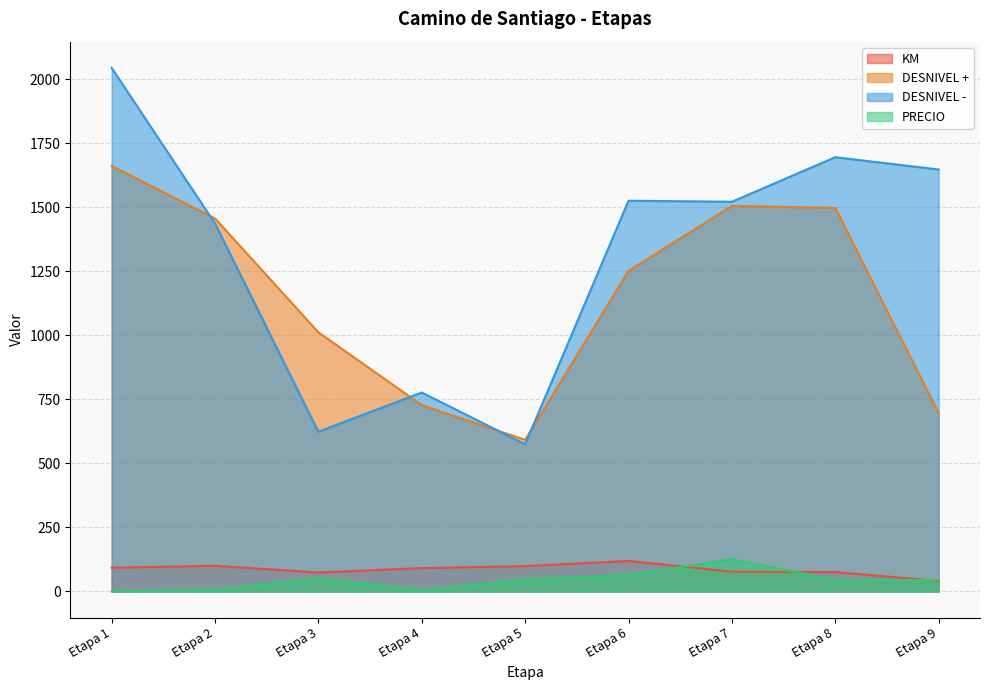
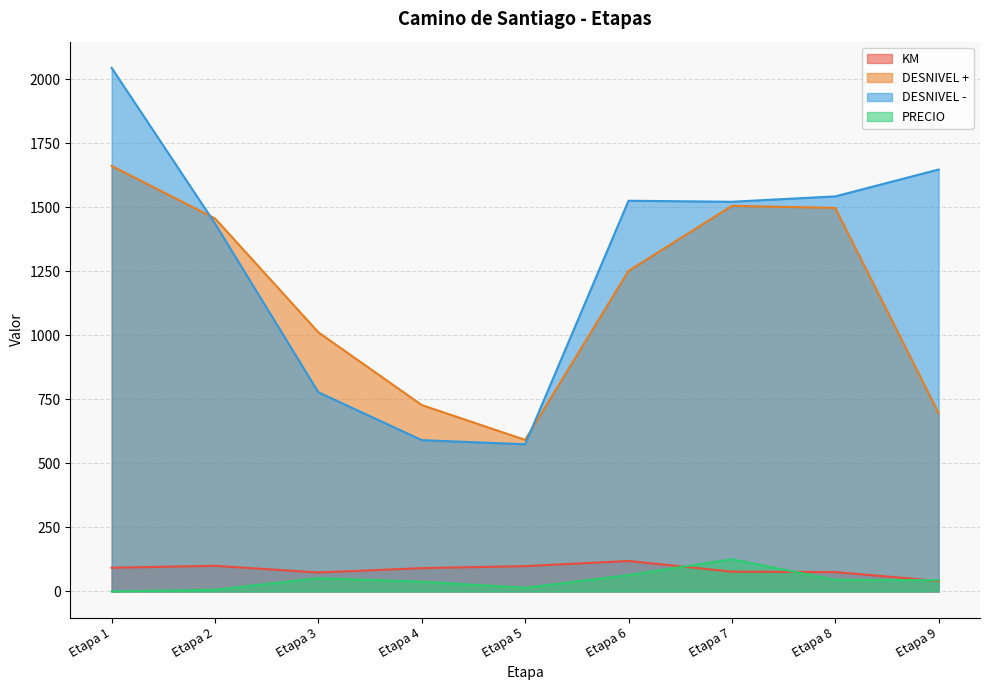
  {
    "DESNIVEL -": {
      "Etapa 1": 2050,
      "Etapa 2": 1440,
-     "Etapa 3": 620,
-     "Etapa 4": 780,
+     "Etapa 3": 780,
+     "Etapa 4": 590,
      "Etapa 5": 580,
      "Etapa 6": 1530,
      "Etapa 7": 1520,
-     "Etapa 8": 1700,
+     "Etapa 8": 1540,
      "Etapa 9": 1650
    },
    "PRECIO": {
      "Etapa 1": 0,
      "Etapa 2": 10,
      "Etapa 3": 50,
-     "Etapa 4": 0,
-     "Etapa 5": 50,
+     "Etapa 4": 40,
+     "Etapa 5": 10,
      "Etapa 6": 60,
      "Etapa 7": 130,
      "Etapa 8": 50
    }
  }
